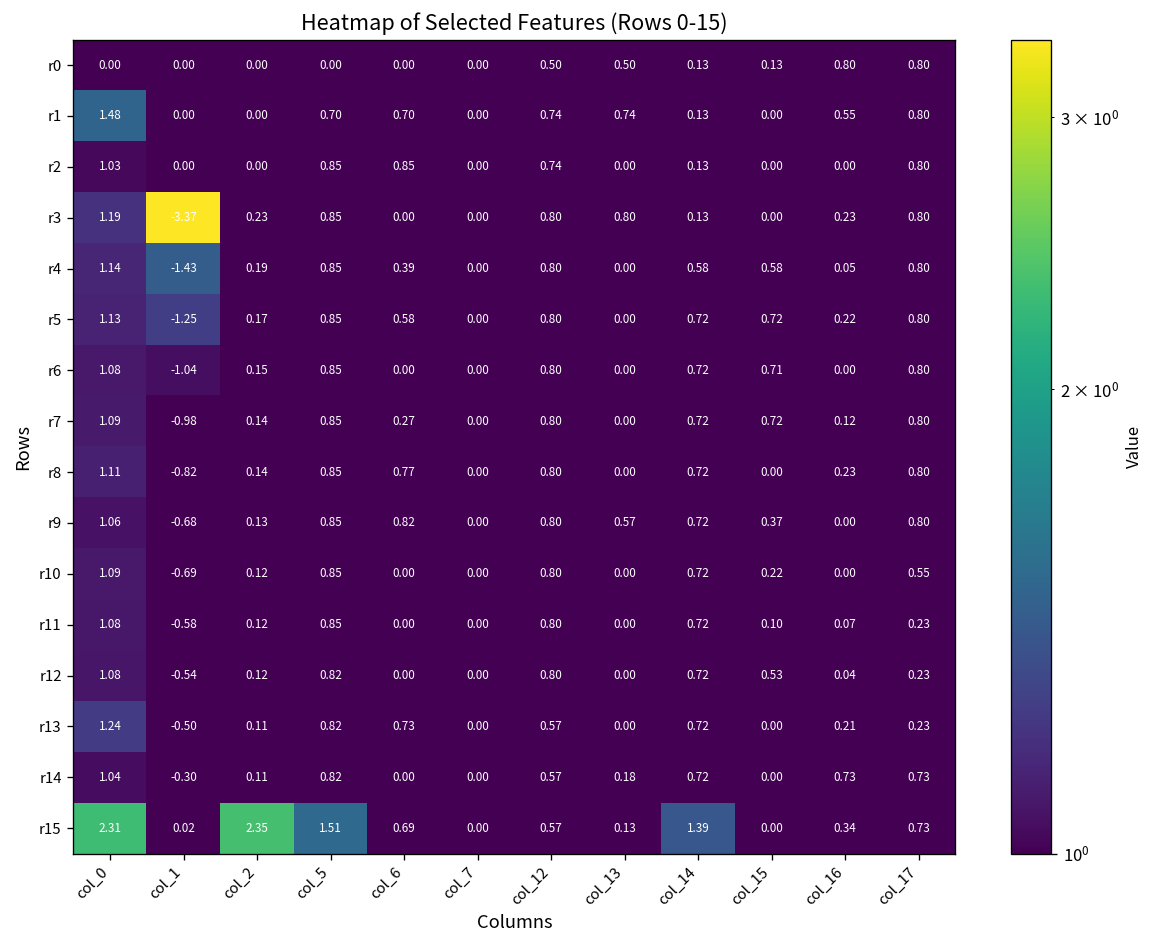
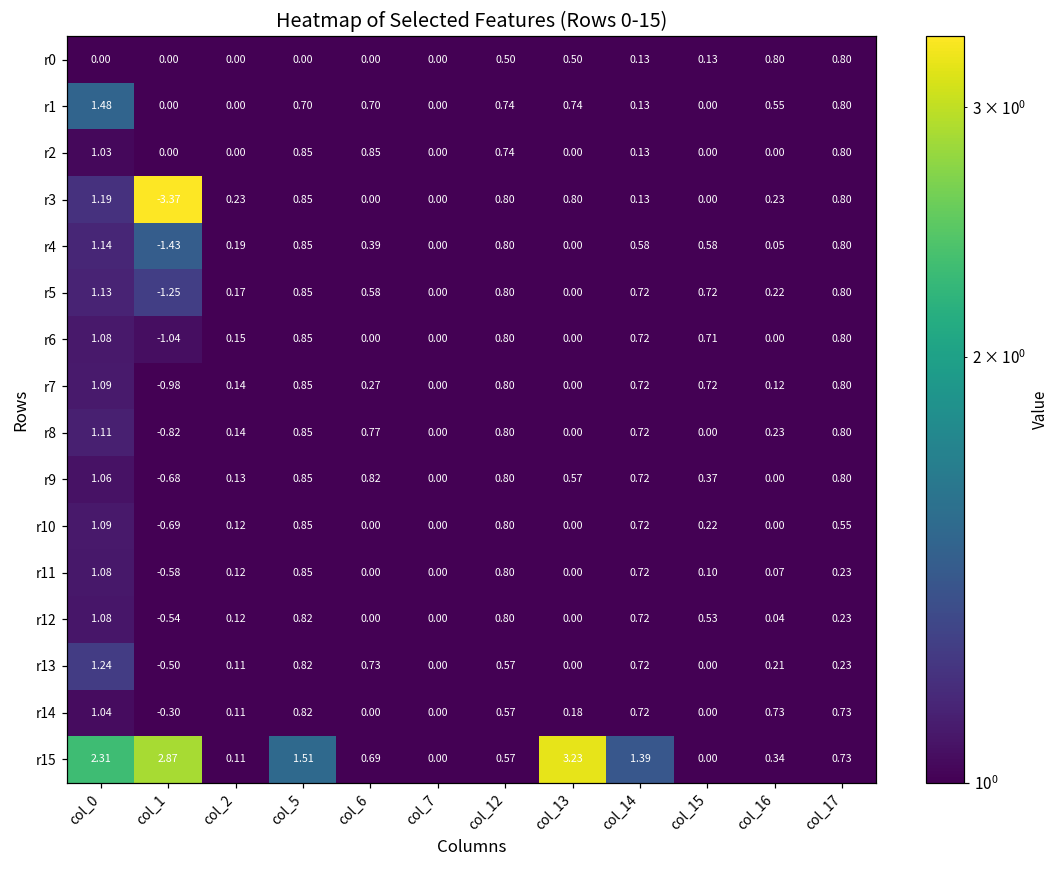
  {
    "r0": {
      "col_0": 0.00,
      "col_1": 0.00,
      "col_2": 0.00,
      "col_5": 0.00,
      "col_6": 0.00,
      "col_7": 0.00,
      "col_12": 0.50,
      "col_13": 0.50,
      "col_14": 0.13,
      "col_15": 0.13,
      "col_16": 0.80,
      "col_17": 0.80
    },
    "r1": {
      "col_0": 1.48,
      "col_1": 0.00,
      "col_2": 0.00,
      "col_5": 0.70,
      "col_6": 0.70,
      "col_7": 0.00,
      "col_12": 0.74,
      "col_13": 0.74,
      "col_14": 0.13,
      "col_15": 0.00,
      "col_16": 0.55,
      "col_17": 0.80
    },
    "r2": {
      "col_0": 1.03,
      "col_1": 0.00,
      "col_2": 0.00,
      "col_5": 0.85,
      "col_6": 0.85,
      "col_7": 0.00,
      "col_12": 0.74,
      "col_13": 0.00,
      "col_14": 0.13,
      "col_15": 0.00,
      "col_16": 0.00,
      "col_17": 0.80
    },
    "r3": {
      "col_0": 1.19,
      "col_1": -3.37,
      "col_2": 0.23,
      "col_5": 0.85,
      "col_6": 0.00,
      "col_7": 0.00,
      "col_12": 0.80,
      "col_13": 0.80,
      "col_14": 0.13,
      "col_15": 0.00,
      "col_16": 0.23,
      "col_17": 0.80
    },
    "r4": {
      "col_0": 1.14,
      "col_1": -1.43,
      "col_2": 0.19,
      "col_5": 0.85,
      "col_6": 0.39,
      "col_7": 0.00,
      "col_12": 0.80,
      "col_13": 0.00,
      "col_14": 0.58,
      "col_15": 0.58,
      "col_16": 0.05,
      "col_17": 0.80
    },
    "r5": {
      "col_0": 1.13,
      "col_1": -1.25,
      "col_2": 0.17,
      "col_5": 0.85,
      "col_6": 0.58,
      "col_7": 0.00,
      "col_12": 0.80,
      "col_13": 0.00,
      "col_14": 0.72,
      "col_15": 0.72,
      "col_16": 0.22,
      "col_17": 0.80
    },
    "r6": {
      "col_0": 1.08,
      "col_1": -1.04,
      "col_2": 0.15,
      "col_5": 0.85,
      "col_6": 0.00,
      "col_7": 0.00,
      "col_12": 0.80,
      "col_13": 0.00,
      "col_14": 0.72,
      "col_15": 0.71,
      "col_16": 0.00,
      "col_17": 0.80
    },
    "r7": {
      "col_0": 1.09,
      "col_1": -0.98,
      "col_2": 0.14,
      "col_5": 0.85,
      "col_6": 0.27,
      "col_7": 0.00,
      "col_12": 0.80,
      "col_13": 0.00,
      "col_14": 0.72,
      "col_15": 0.72,
      "col_16": 0.12,
      "col_17": 0.80
    },
    "r8": {
      "col_0": 1.11,
      "col_1": -0.82,
      "col_2": 0.14,
      "col_5": 0.85,
      "col_6": 0.77,
      "col_7": 0.00,
      "col_12": 0.80,
      "col_13": 0.00,
      "col_14": 0.72,
      "col_15": 0.00,
      "col_16": 0.23,
      "col_17": 0.80
    },
    "r9": {
      "col_0": 1.06,
      "col_1": -0.68,
      "col_2": 0.13,
      "col_5": 0.85,
      "col_6": 0.82,
      "col_7": 0.00,
      "col_12": 0.80,
      "col_13": 0.57,
      "col_14": 0.72,
      "col_15": 0.37,
      "col_16": 0.00,
      "col_17": 0.80
    },
    "r10": {
      "col_0": 1.09,
      "col_1": -0.69,
      "col_2": 0.12,
      "col_5": 0.85,
      "col_6": 0.00,
      "col_7": 0.00,
      "col_12": 0.80,
      "col_13": 0.00,
      "col_14": 0.72,
      "col_15": 0.22,
      "col_16": 0.00,
      "col_17": 0.55
    },
    "r11": {
      "col_0": 1.08,
      "col_1": -0.58,
      "col_2": 0.12,
      "col_5": 0.85,
      "col_6": 0.00,
      "col_7": 0.00,
      "col_12": 0.80,
      "col_13": 0.00,
      "col_14": 0.72,
      "col_15": 0.10,
      "col_16": 0.07,
      "col_17": 0.23
    },
    "r12": {
      "col_0": 1.08,
      "col_1": -0.54,
      "col_2": 0.12,
      "col_5": 0.82,
      "col_6": 0.00,
      "col_7": 0.00,
      "col_12": 0.80,
      "col_13": 0.00,
      "col_14": 0.72,
      "col_15": 0.53,
      "col_16": 0.04,
      "col_17": 0.23
    },
    "r13": {
      "col_0": 1.24,
      "col_1": -0.50,
      "col_2": 0.11,
      "col_5": 0.82,
      "col_6": 0.73,
      "col_7": 0.00,
      "col_12": 0.57,
      "col_13": 0.00,
      "col_14": 0.72,
      "col_15": 0.00,
      "col_16": 0.21,
      "col_17": 0.23
    },
    "r14": {
      "col_0": 1.04,
      "col_1": -0.30,
      "col_2": 0.11,
      "col_5": 0.82,
      "col_6": 0.00,
      "col_7": 0.00,
      "col_12": 0.57,
      "col_13": 0.18,
      "col_14": 0.72,
      "col_15": 0.00,
      "col_16": 0.73,
      "col_17": 0.73
    },
    "r15": {
      "col_0": 2.31,
-     "col_1": 0.02,
-     "col_2": 2.35,
+     "col_1": 2.87,
+     "col_2": 0.11,
      "col_5": 1.51,
      "col_6": 0.69,
      "col_7": 0.00,
      "col_12": 0.57,
-     "col_13": 0.13,
+     "col_13": 3.23,
      "col_14": 1.39,
      "col_15": 0.00,
      "col_16": 0.34,
      "col_17": 0.73
    }
  }
